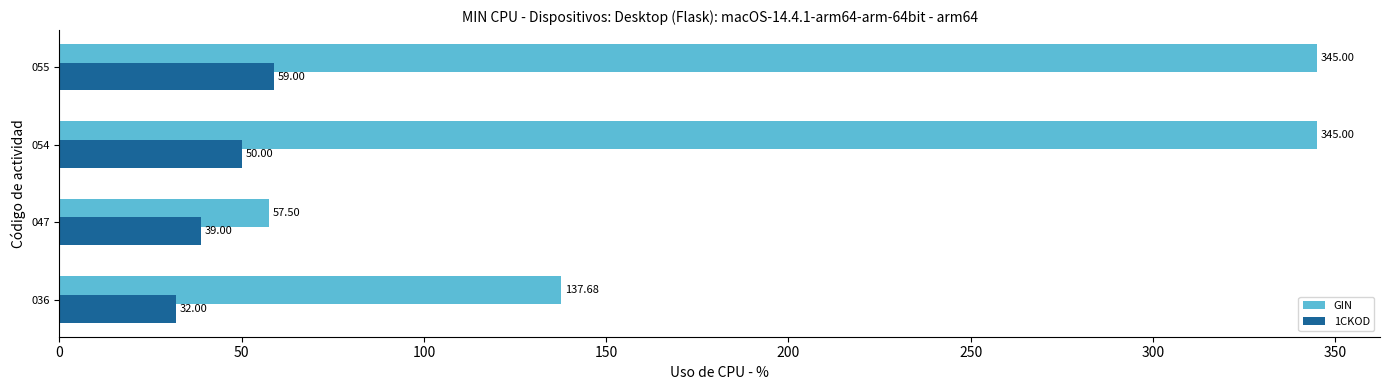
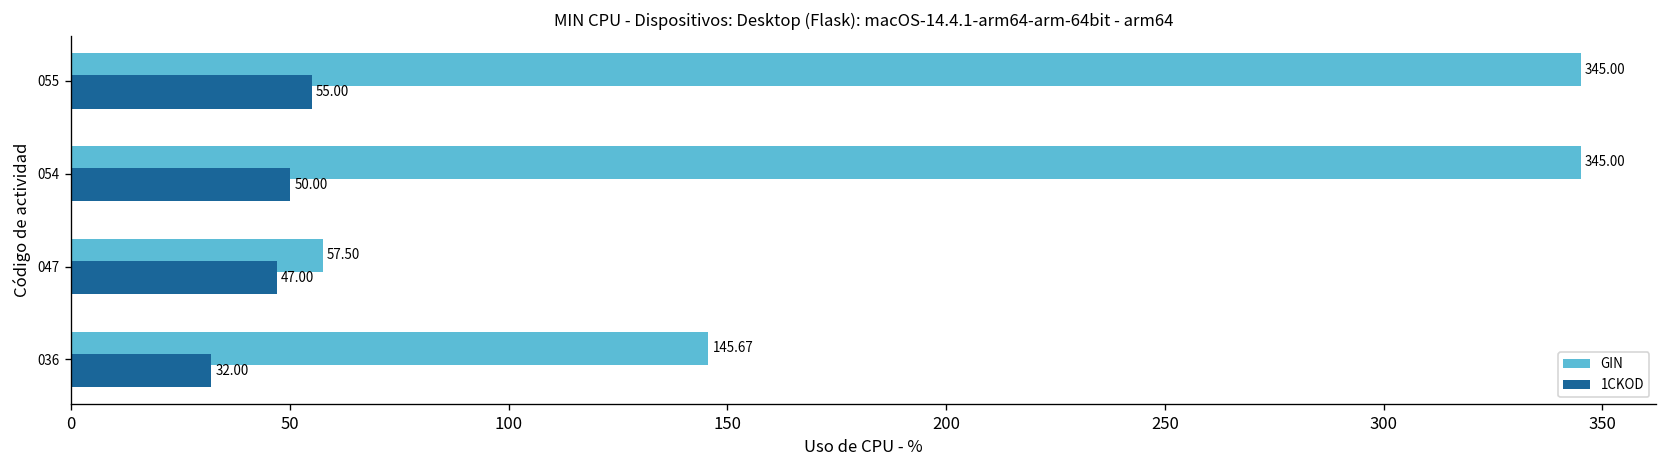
  {
    "GIN": {
      "055": 345.00,
      "054": 345.00,
      "047": 57.50,
-     "036": 137.68
+     "036": 145.67
    },
    "1CKOD": {
-     "055": 59.00,
+     "055": 55.00,
      "054": 50.00,
-     "047": 39.00,
+     "047": 47.00,
      "036": 32.00
    }
  }
